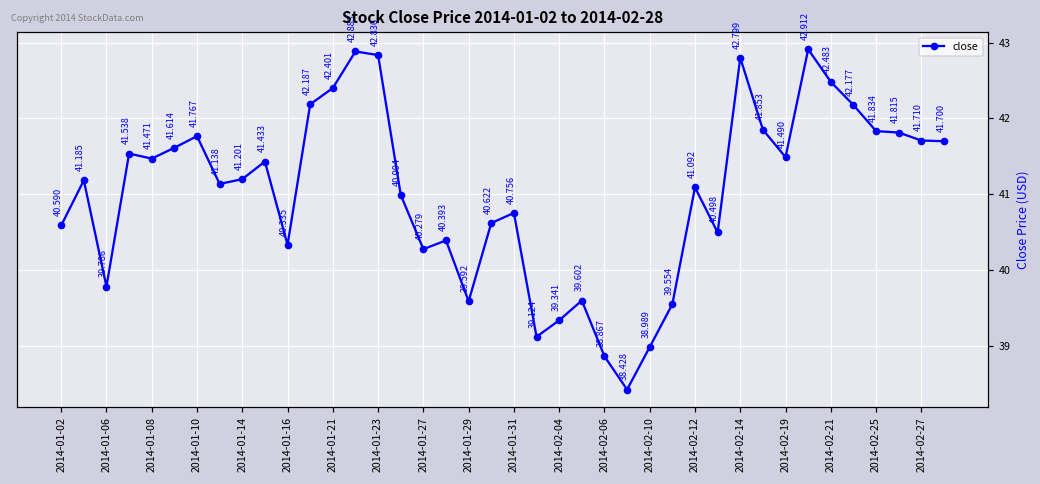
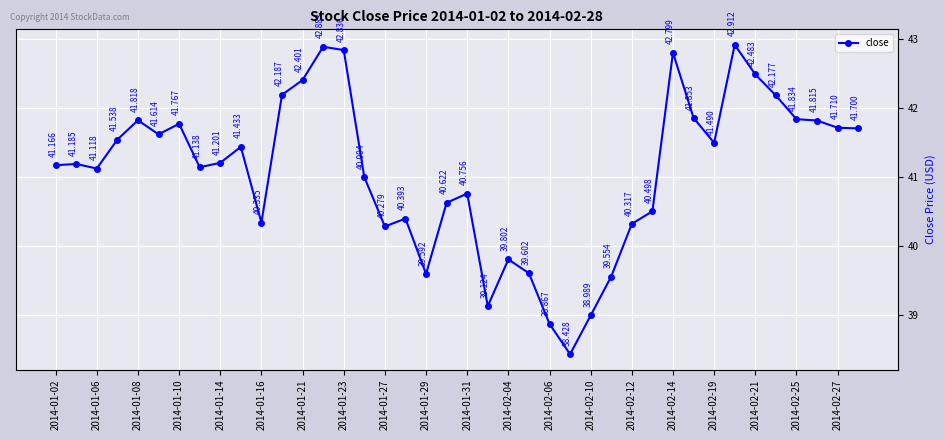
  {
-   "2014-01-02": 40.590,
-   "2014-01-06": 39.786,
-   "2014-01-08": 41.471,
+   "2014-01-02": 41.166,
+   "2014-01-06": 41.118,
+   "2014-01-08": 41.818,
    "2014-01-10": 41.767,
    "2014-01-14": 41.201,
    "2014-01-16": 40.335,
    "2014-01-21": 42.401,
    "2014-01-23": 42.836,
    "2014-01-27": 40.279,
    "2014-01-29": 39.592,
    "2014-01-31": 40.756,
-   "2014-02-04": 39.341,
+   "2014-02-04": 39.802,
    "2014-02-06": 38.867,
    "2014-02-10": 38.989,
-   "2014-02-12": 41.092,
+   "2014-02-12": 40.317,
    "2014-02-14": 42.799,
    "2014-02-19": 41.490,
    "2014-02-21": 42.483,
    "2014-02-25": 41.834,
    "2014-02-27": 41.710
  }
